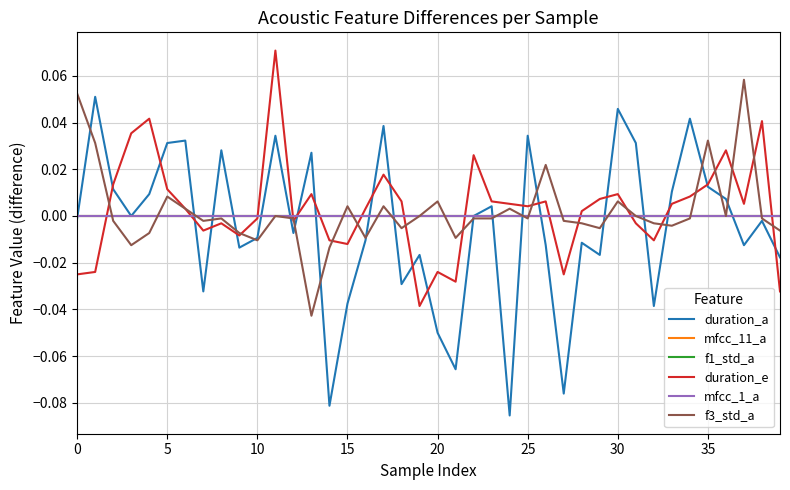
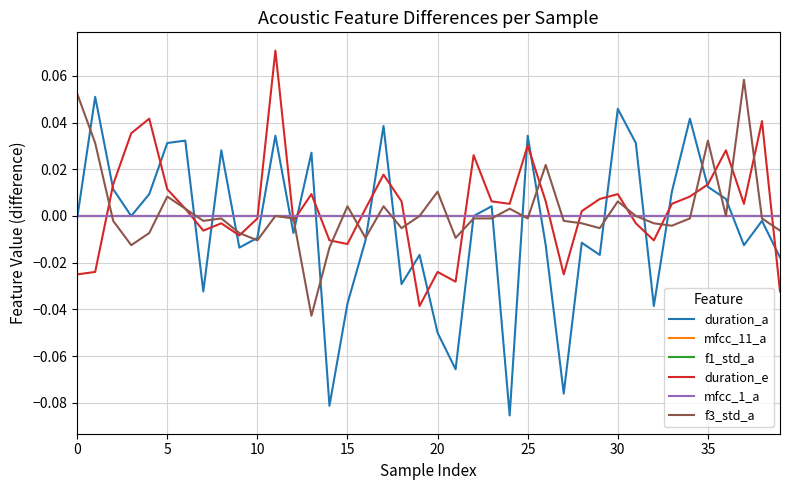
  {
    "duration_a": {
      "5": 0.031,
      "15": -0.038,
      "20": -0.050,
      "25": 0.034,
      "30": 0.046
    },
    "mfcc_1_a": {
      "5": 0.000,
      "15": 0.000,
      "20": 0.000,
      "30": 0.000,
      "35": 0.000
    },
    "duration_e": {
      "0": -0.025,
      "5": 0.011,
      "15": -0.012,
      "20": -0.024,
-     "25": 0.004,
+     "25": 0.030,
      "30": 0.009
    },
    "f3_std_a": {
      "0": 0.052,
      "5": 0.008,
      "15": 0.004,
-     "20": 0.006,
+     "20": 0.010,
      "30": 0.006,
      "35": 0.032
    }
  }
